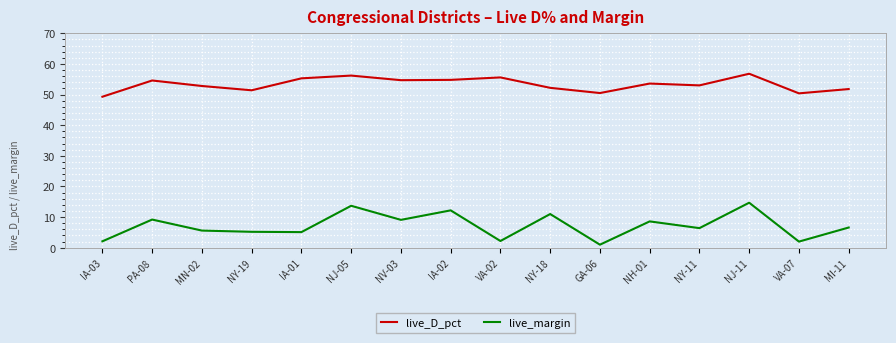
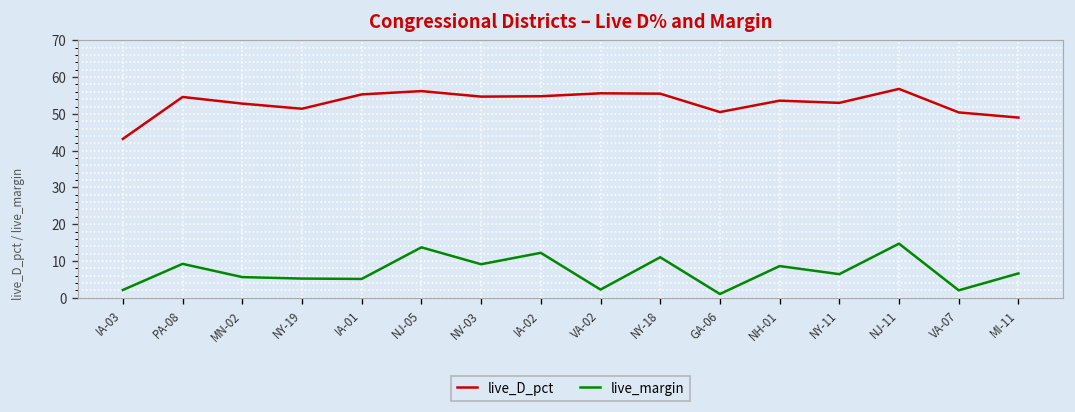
  {
    "live_D_pct": {
-     "IA-03": 49,
+     "IA-03": 43,
      "PA-08": 55,
      "MN-02": 53,
      "NY-19": 51,
      "IA-01": 55,
      "NJ-05": 56,
      "NV-03": 55,
      "IA-02": 55,
      "VA-02": 56,
-     "NY-18": 52,
+     "NY-18": 56,
      "GA-06": 51,
      "NH-01": 54,
      "NY-11": 53,
      "NJ-11": 57,
      "VA-07": 50,
-     "MI-11": 52
+     "MI-11": 49
    },
    "live_margin": {
      "IA-03": 2,
      "PA-08": 9,
      "MN-02": 6,
      "NY-19": 5,
      "IA-01": 5,
      "NJ-05": 14,
      "NV-03": 9,
      "IA-02": 12,
      "VA-02": 2,
      "NY-18": 11,
      "GA-06": 1,
      "NH-01": 9,
      "NY-11": 6,
      "NJ-11": 15,
      "VA-07": 2,
      "MI-11": 7
    }
  }
